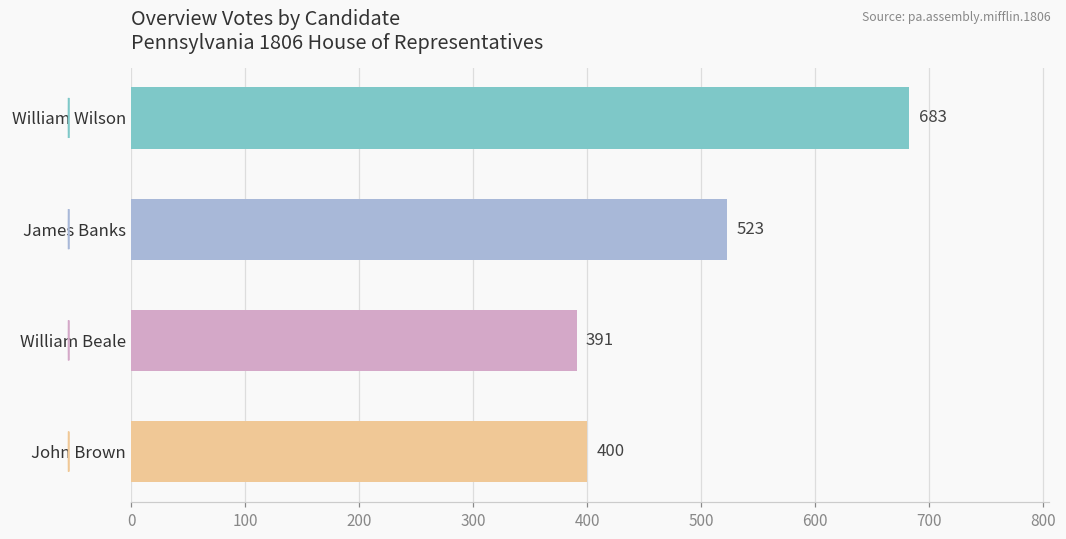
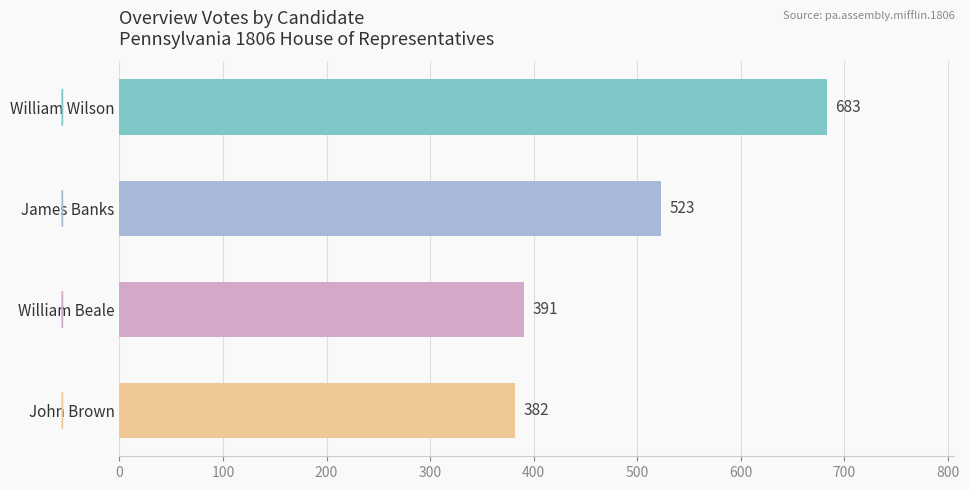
  {
    "William Wilson": 683,
    "James Banks": 523,
    "William Beale": 391,
-   "John Brown": 400
+   "John Brown": 382
  }
